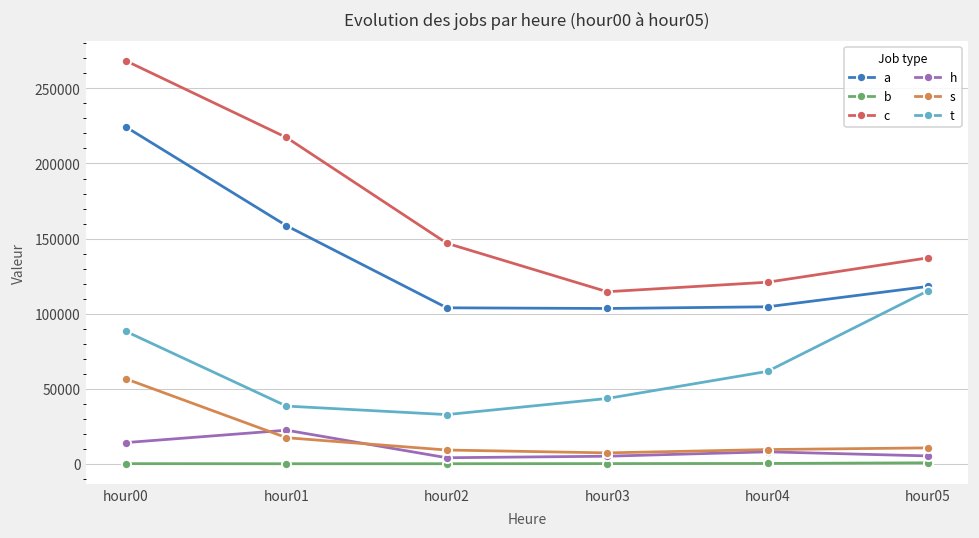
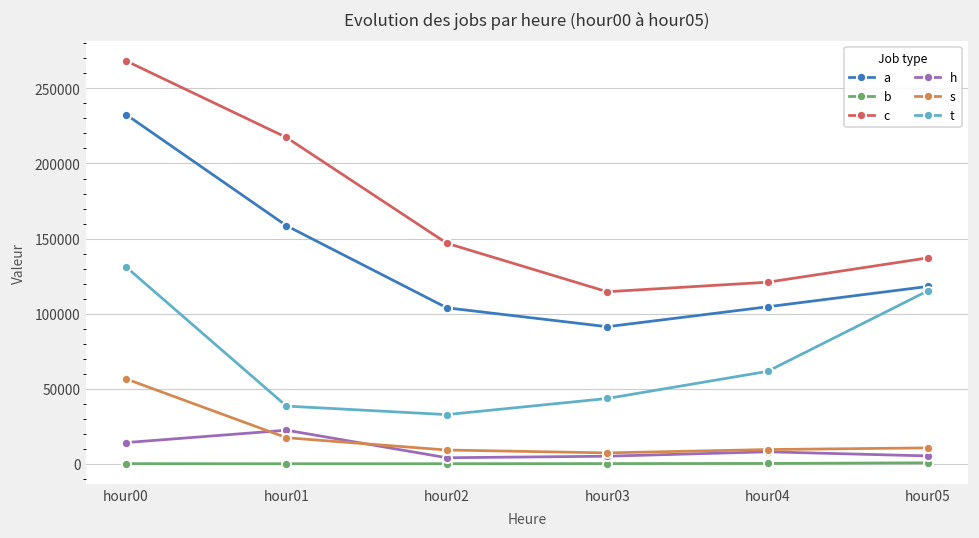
  {
    "a": {
-     "hour00": 224000,
+     "hour00": 233000,
      "hour01": 159000,
      "hour02": 104000,
-     "hour03": 103000,
+     "hour03": 91000,
      "hour04": 105000,
      "hour05": 118000
    },
    "b": {
      "hour00": 0,
      "hour01": 0,
      "hour02": 0,
      "hour03": 0,
      "hour04": 0,
      "hour05": 1000
    },
    "h": {
      "hour00": 14000,
      "hour01": 22000,
      "hour02": 4000,
      "hour03": 5000,
      "hour05": 5000
    },
    "t": {
-     "hour00": 88000,
+     "hour00": 131000,
      "hour01": 38000,
      "hour02": 33000,
      "hour03": 44000,
      "hour04": 62000,
      "hour05": 115000
    }
  }
